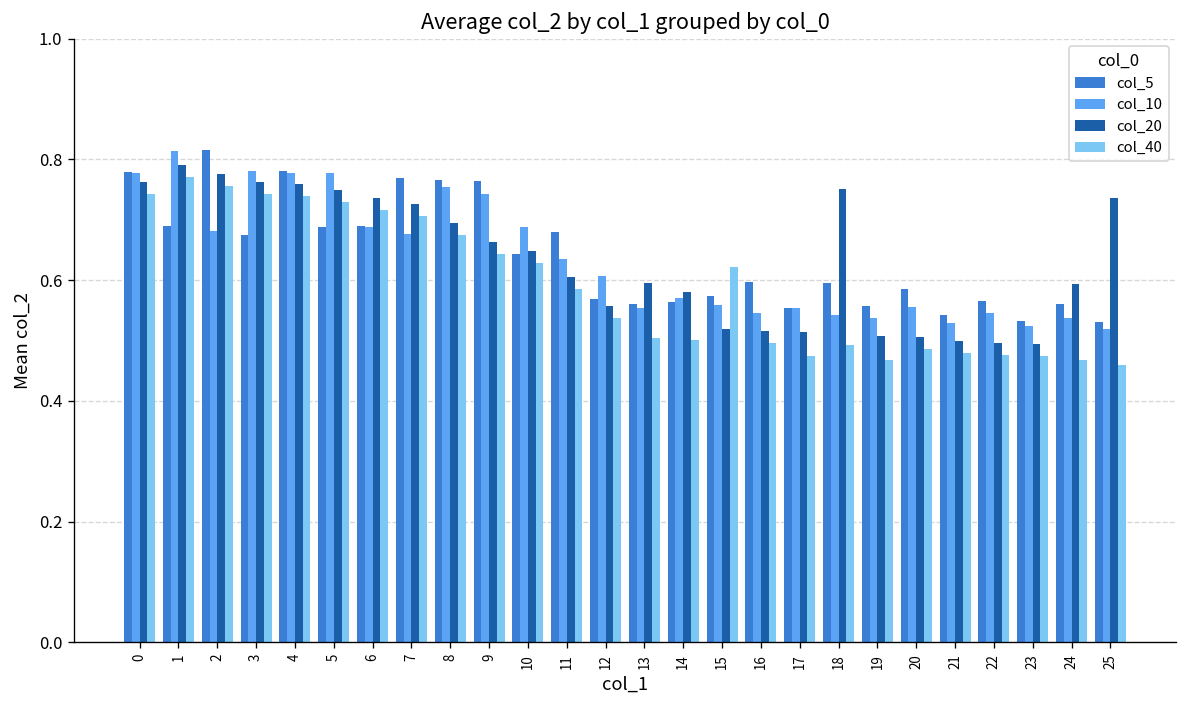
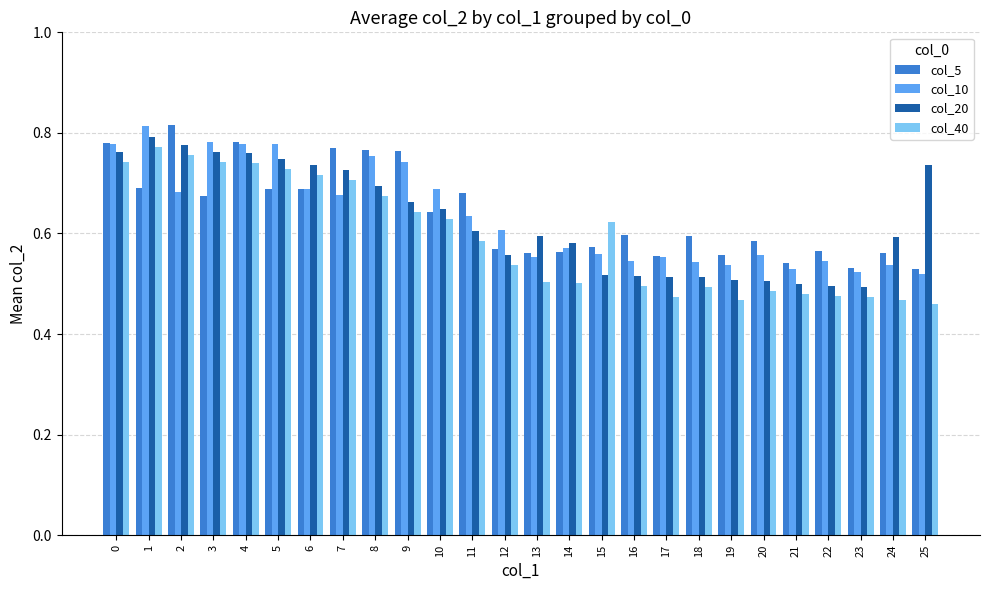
  {
    "col_20": {
      "0": 0.76,
      "1": 0.79,
      "2": 0.78,
      "3": 0.76,
      "4": 0.76,
      "5": 0.75,
      "6": 0.74,
      "7": 0.73,
      "8": 0.69,
      "9": 0.66,
      "10": 0.65,
      "11": 0.61,
      "12": 0.56,
      "13": 0.60,
      "14": 0.58,
      "15": 0.52,
      "16": 0.52,
      "17": 0.51,
-     "18": 0.75,
+     "18": 0.51,
      "19": 0.51,
      "20": 0.51,
      "21": 0.50,
      "22": 0.50,
      "23": 0.49,
      "24": 0.59,
      "25": 0.74
    }
  }
